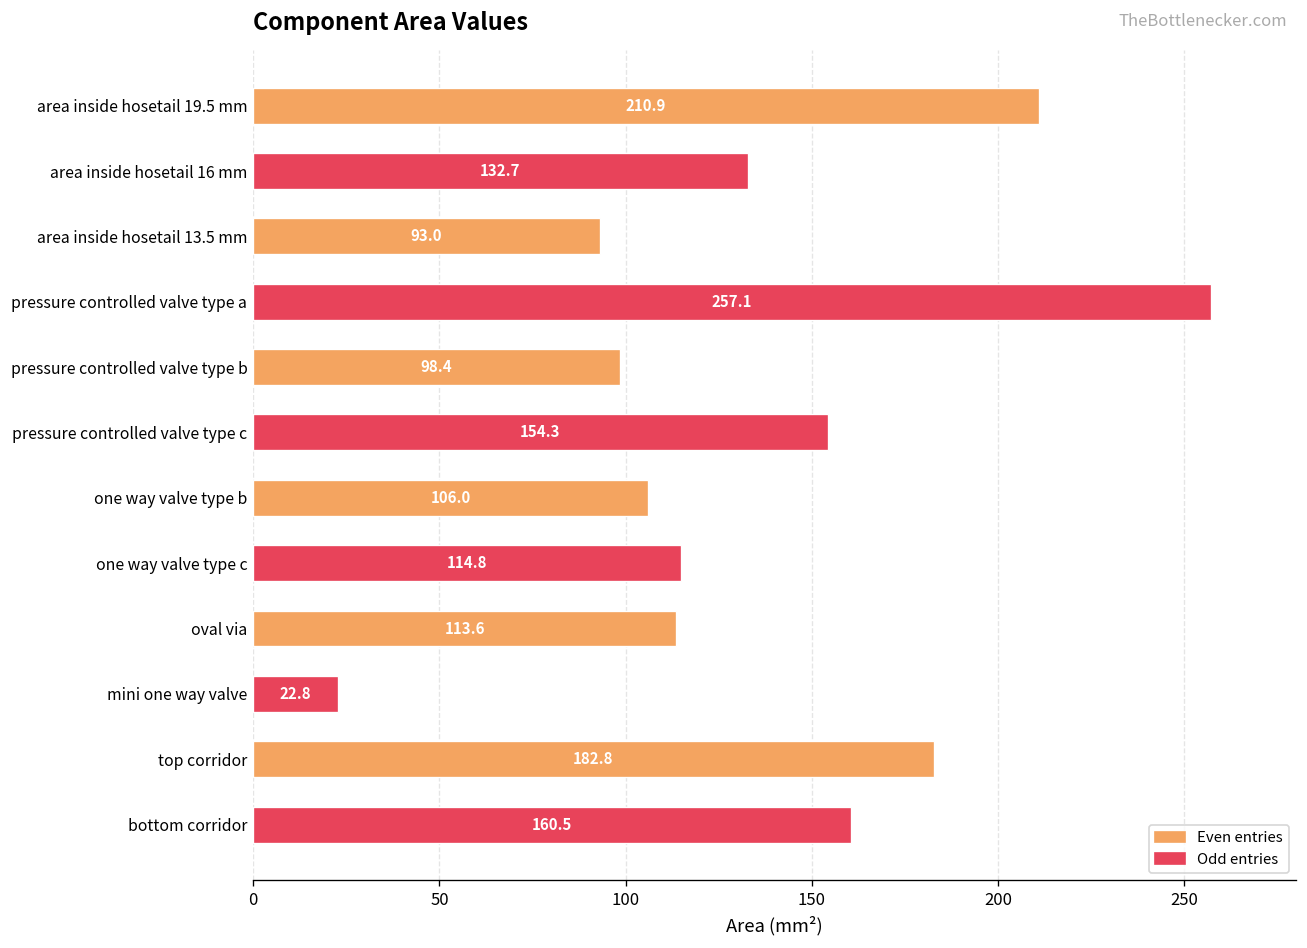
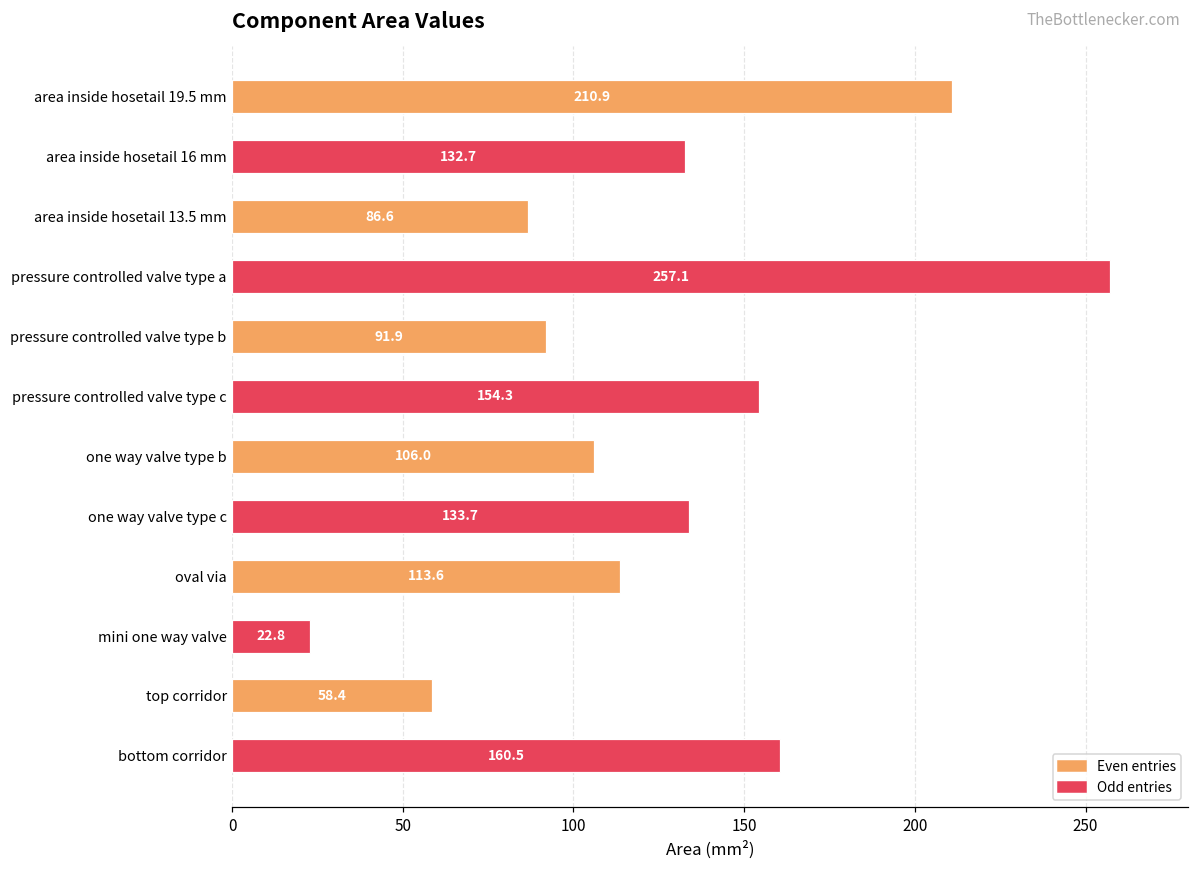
  {
    "area inside hosetail 19.5 mm": 210.9,
    "area inside hosetail 16 mm": 132.7,
-   "area inside hosetail 13.5 mm": 93.0,
+   "area inside hosetail 13.5 mm": 86.6,
    "pressure controlled valve type a": 257.1,
-   "pressure controlled valve type b": 98.4,
+   "pressure controlled valve type b": 91.9,
    "pressure controlled valve type c": 154.3,
    "one way valve type b": 106.0,
-   "one way valve type c": 114.8,
+   "one way valve type c": 133.7,
    "oval via": 113.6,
    "mini one way valve": 22.8,
-   "top corridor": 182.8,
+   "top corridor": 58.4,
    "bottom corridor": 160.5
  }
